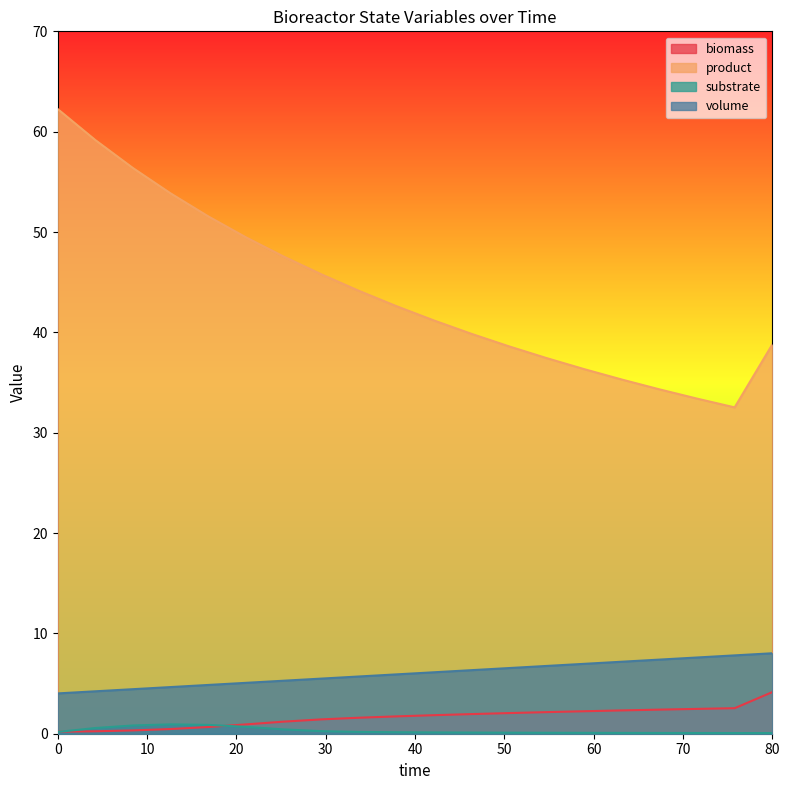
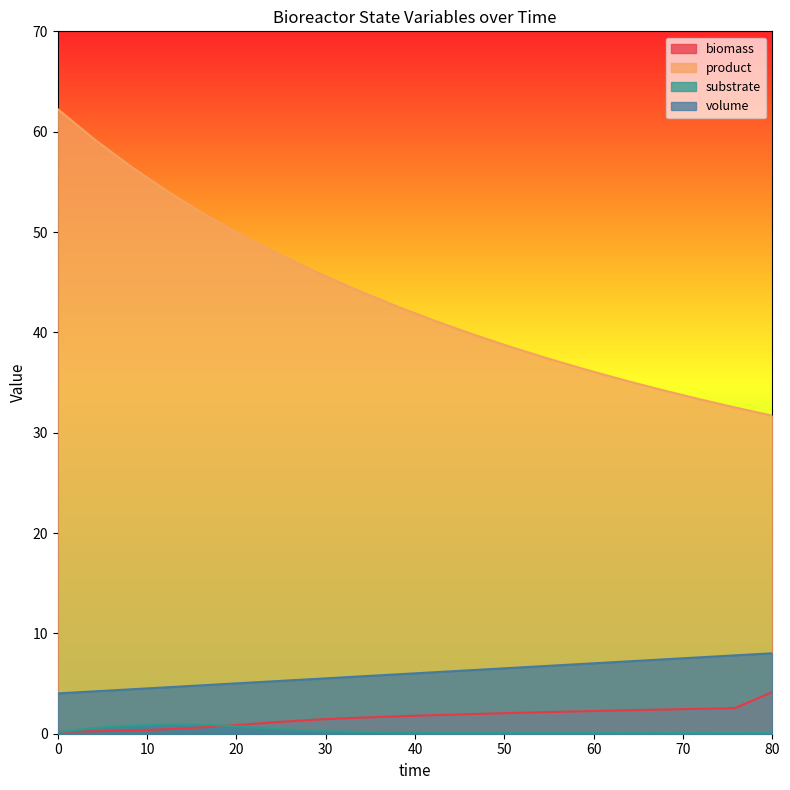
  {
    "biomass": {
      "80": 4.1
    },
    "product": {
      "0": 62.2,
-     "80": 38.8
+     "80": 31.7
    }
  }
